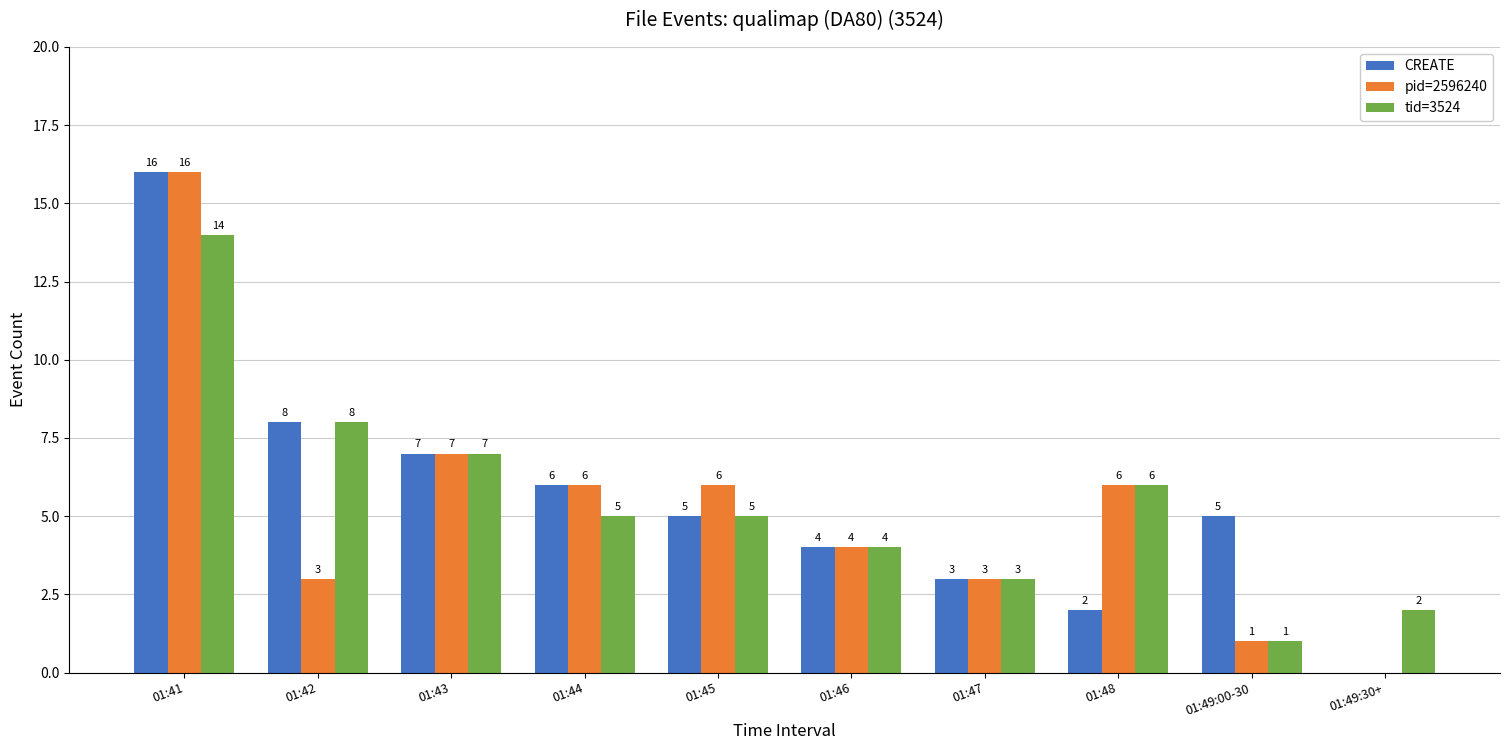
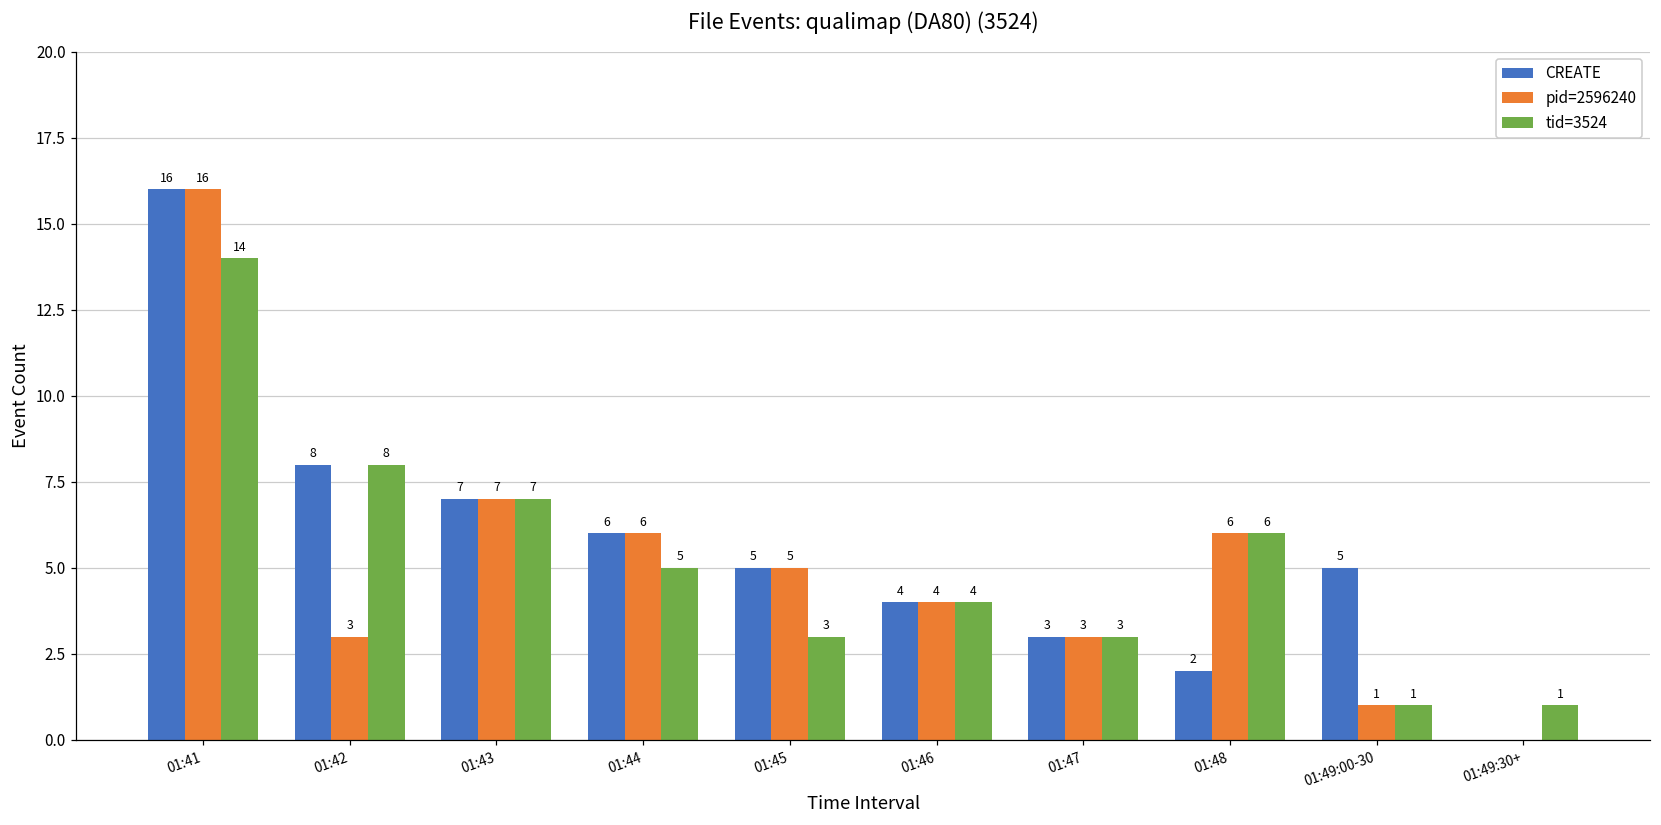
  {
    "CREATE": {
      "01:41": 16,
      "01:42": 8,
      "01:43": 7,
      "01:44": 6,
      "01:45": 5,
      "01:46": 4,
      "01:47": 3,
      "01:48": 2,
      "01:49:00-30": 5
    },
    "pid=2596240": {
      "01:41": 16,
      "01:42": 3,
      "01:43": 7,
      "01:44": 6,
-     "01:45": 6,
+     "01:45": 5,
      "01:46": 4,
      "01:47": 3,
      "01:48": 6,
      "01:49:00-30": 1
    },
    "tid=3524": {
      "01:41": 14,
      "01:42": 8,
      "01:43": 7,
      "01:44": 5,
-     "01:45": 5,
+     "01:45": 3,
      "01:46": 4,
      "01:47": 3,
      "01:48": 6,
      "01:49:00-30": 1,
-     "01:49:30+": 2
+     "01:49:30+": 1
    }
  }
